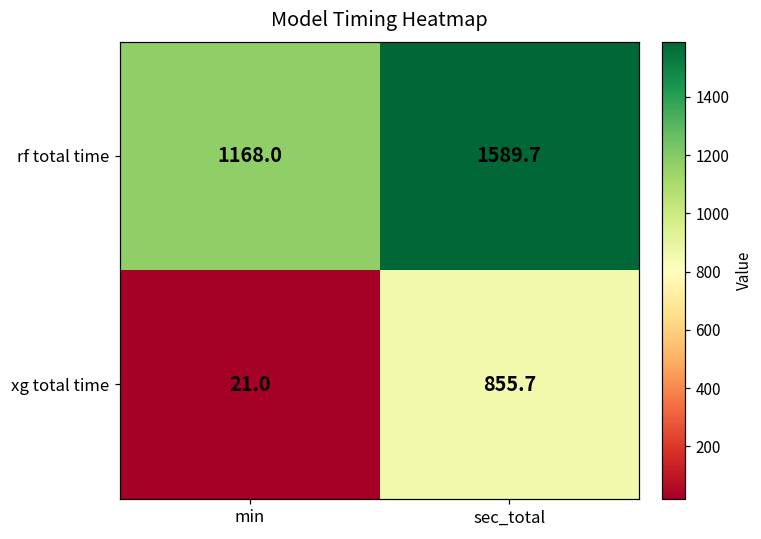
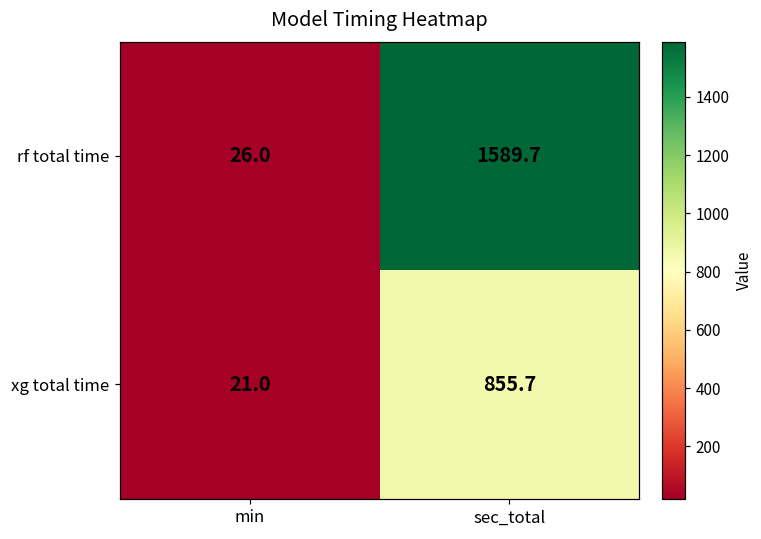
  {
    "rf total time": {
-     "min": 1168.0,
+     "min": 26.0,
      "sec_total": 1589.7
    },
    "xg total time": {
      "min": 21.0,
      "sec_total": 855.7
    }
  }
